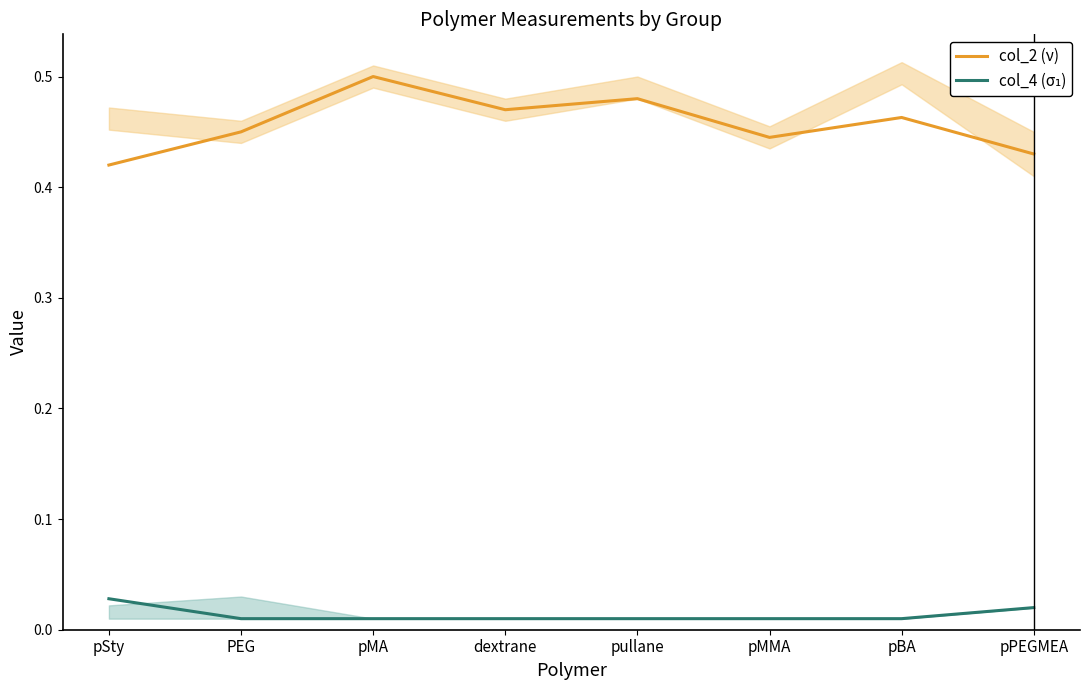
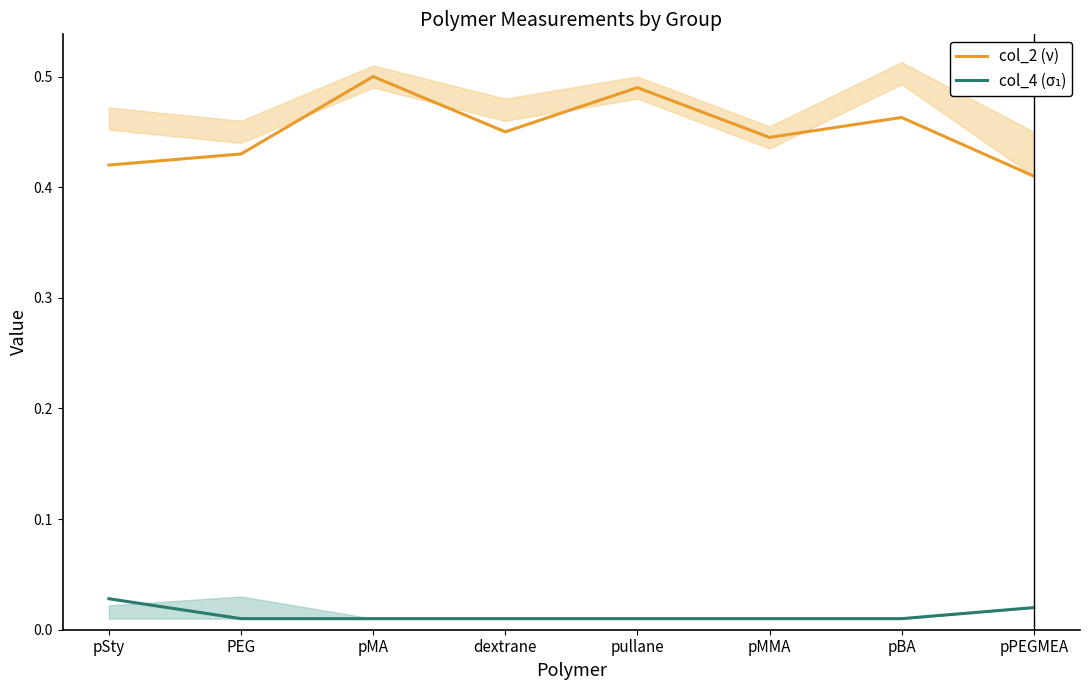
  {
    "col_2 (ν)": {
      "pSty": 0.42,
-     "PEG": 0.45,
+     "PEG": 0.43,
      "pMA": 0.50,
-     "dextrane": 0.47,
-     "pullane": 0.48,
+     "dextrane": 0.45,
+     "pullane": 0.49,
      "pMMA": 0.445,
      "pBA": 0.463,
-     "pPEGMEA": 0.43
+     "pPEGMEA": 0.41
    },
    "col_4 (σ₁)": {
      "pSty": 0.03,
      "PEG": 0.01
    }
  }
